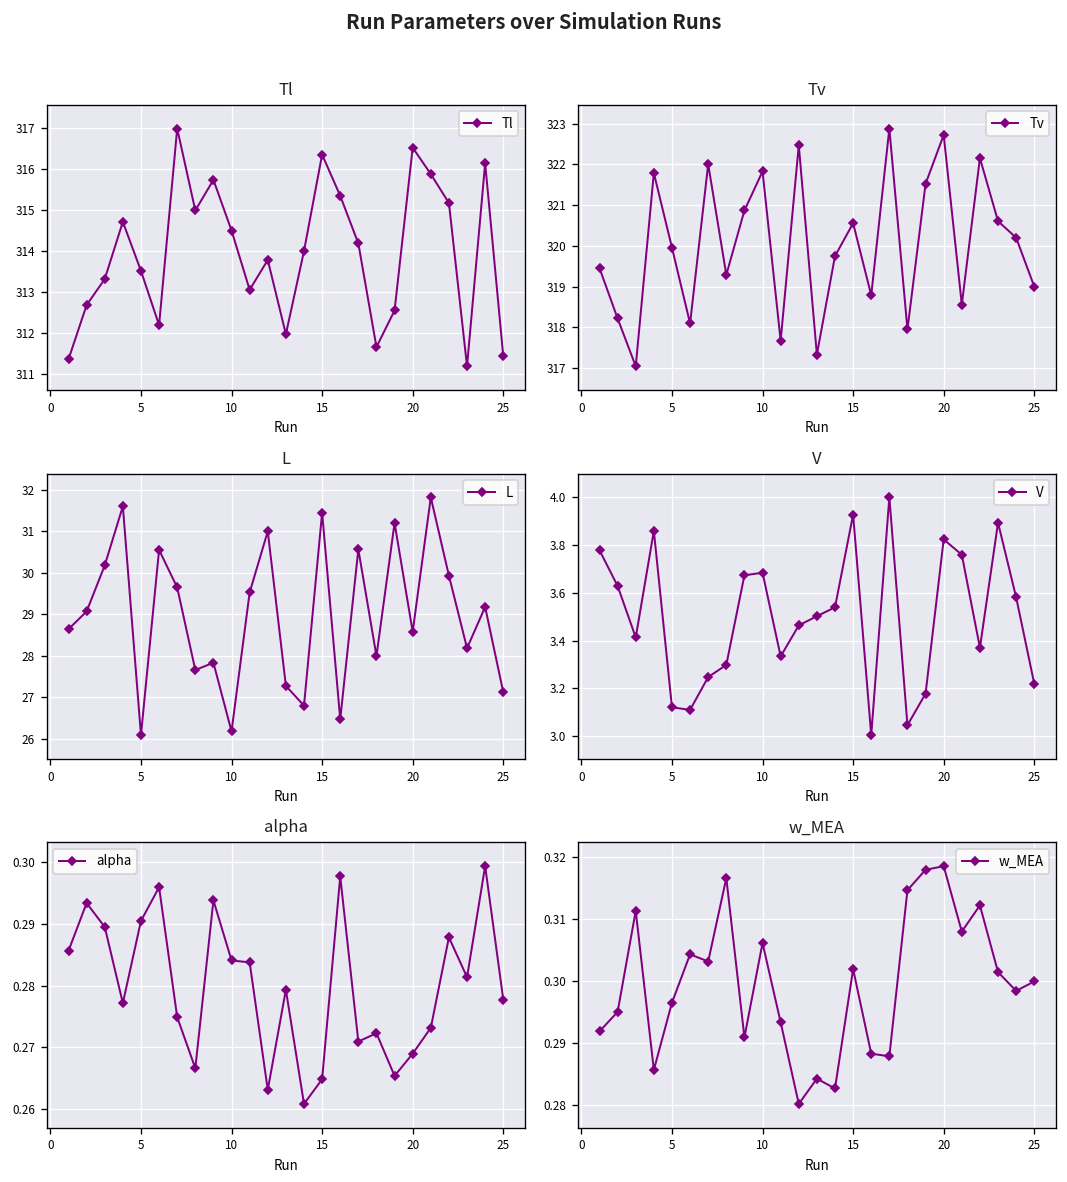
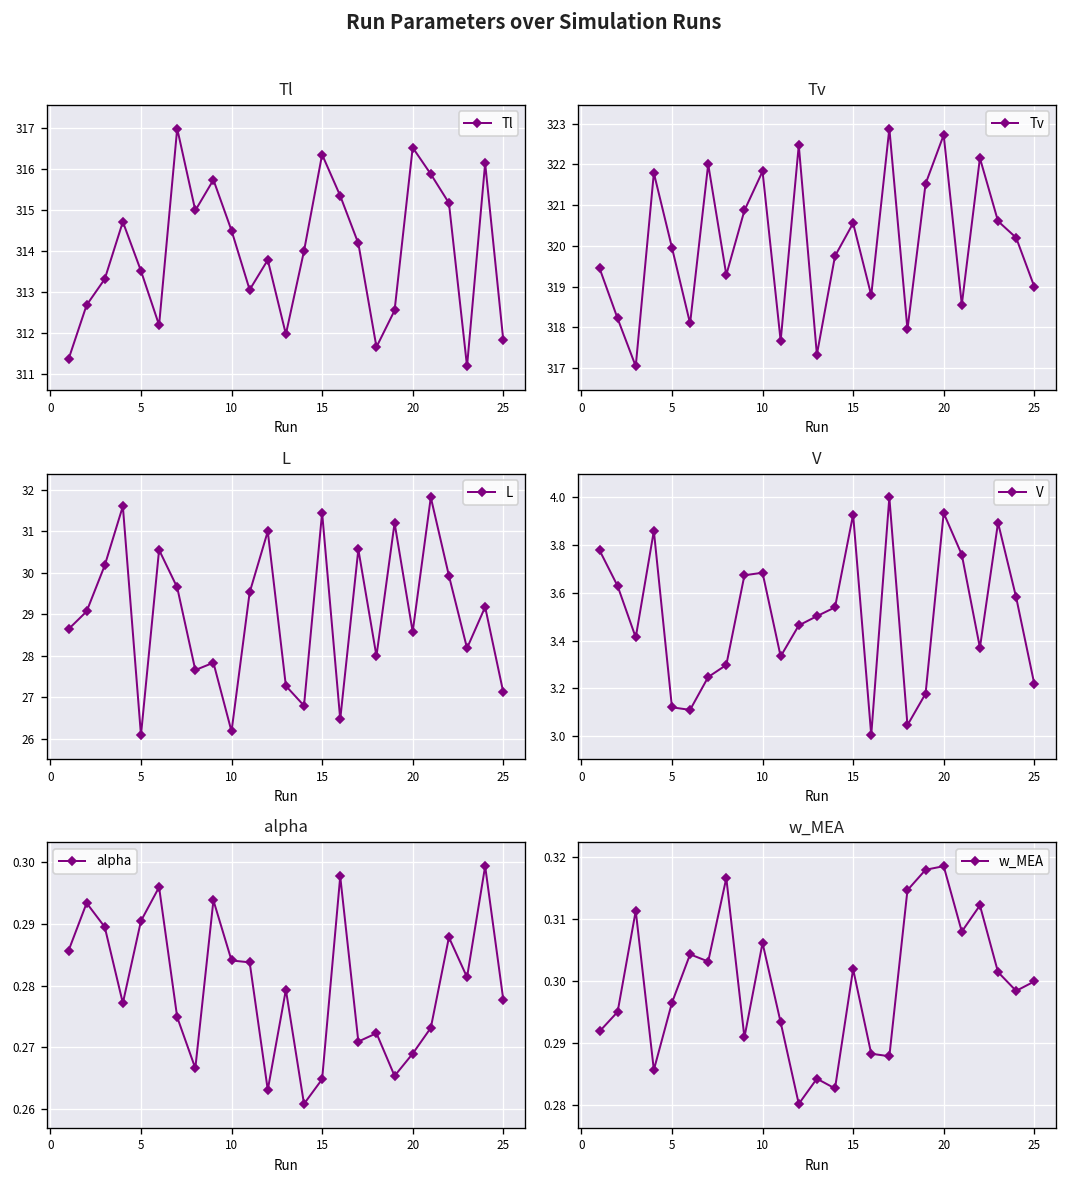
  {
    "Tl": {
      "5": 313.5,
      "10": 314.5,
      "15": 316.4,
      "20": 316.5,
-     "25": 311.4
+     "25": 311.8
    },
    "Tv": {
      "5": 320.0,
      "10": 321.8,
      "15": 320.6,
      "20": 322.7,
      "25": 319.0
    },
    "L": {
      "5": 26.1,
      "10": 26.2,
      "15": 31.4,
      "20": 28.6,
      "25": 27.1
    },
    "V": {
      "5": 3.12,
      "10": 3.68,
      "15": 3.93,
-     "20": 3.82,
+     "20": 3.93,
      "25": 3.22
    },
    "alpha": {
      "5": 0.290,
      "10": 0.284,
      "15": 0.265,
      "20": 0.269,
      "25": 0.278
    },
    "w_MEA": {
      "5": 0.297,
      "10": 0.306,
      "15": 0.302,
      "20": 0.318,
      "25": 0.300
    }
  }
